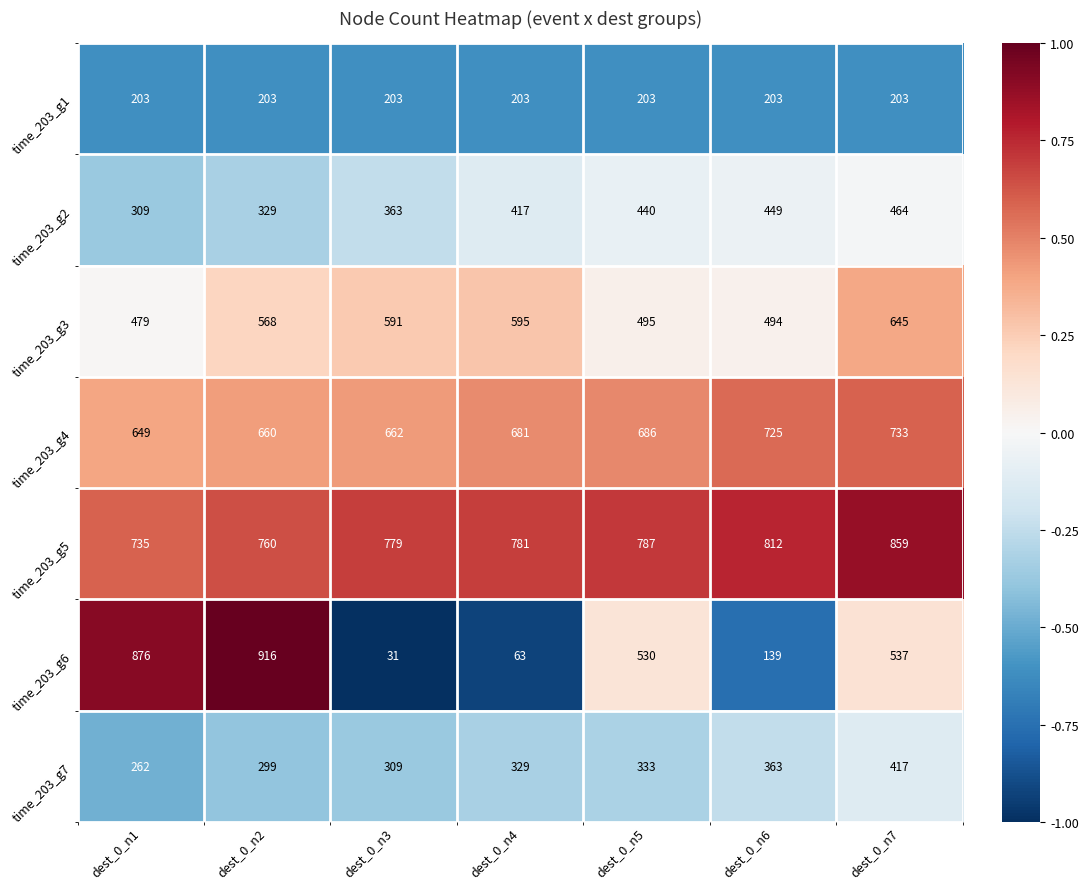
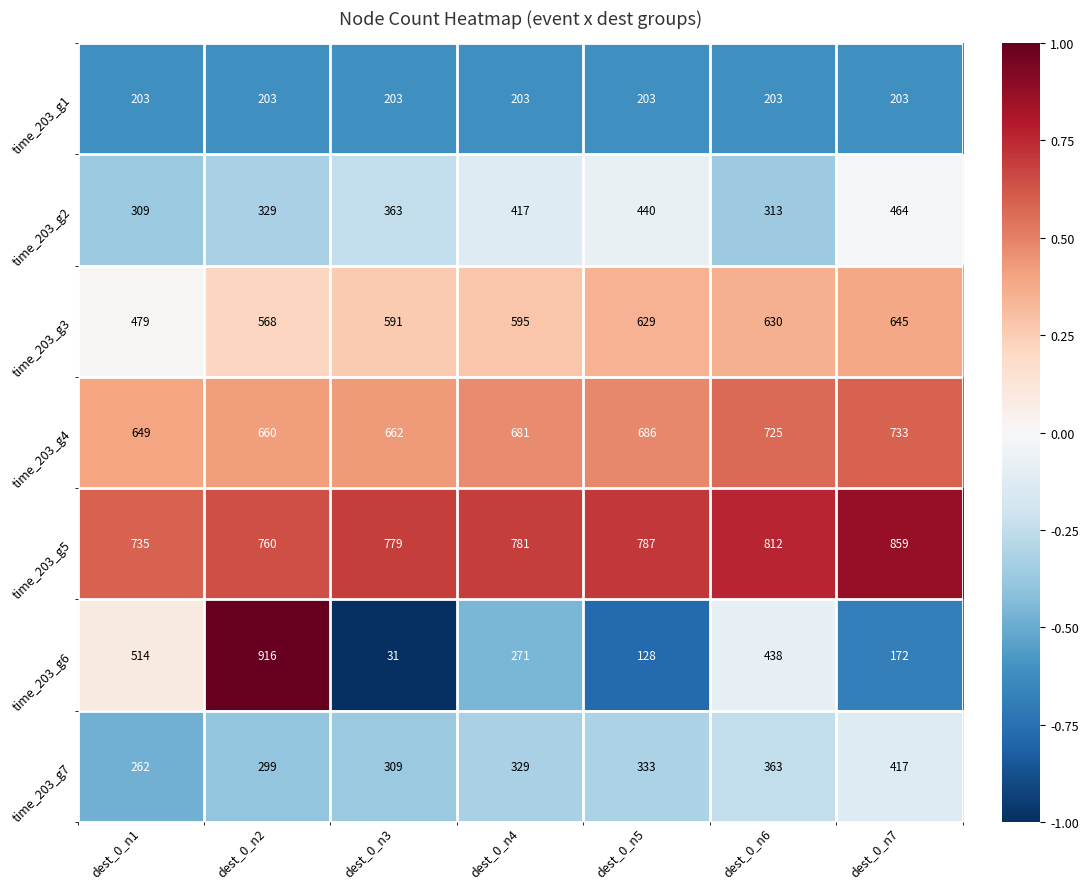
  {
    "time_203_g1": {
      "dest_0_n1": 203,
      "dest_0_n2": 203,
      "dest_0_n3": 203,
      "dest_0_n4": 203,
      "dest_0_n5": 203,
      "dest_0_n6": 203,
      "dest_0_n7": 203
    },
    "time_203_g2": {
      "dest_0_n1": 309,
      "dest_0_n2": 329,
      "dest_0_n3": 363,
      "dest_0_n4": 417,
      "dest_0_n5": 440,
-     "dest_0_n6": 449,
+     "dest_0_n6": 313,
      "dest_0_n7": 464
    },
    "time_203_g3": {
      "dest_0_n1": 479,
      "dest_0_n2": 568,
      "dest_0_n3": 591,
      "dest_0_n4": 595,
-     "dest_0_n5": 495,
-     "dest_0_n6": 494,
+     "dest_0_n5": 629,
+     "dest_0_n6": 630,
      "dest_0_n7": 645
    },
    "time_203_g4": {
      "dest_0_n1": 649,
      "dest_0_n2": 660,
      "dest_0_n3": 662,
      "dest_0_n4": 681,
      "dest_0_n5": 686,
      "dest_0_n6": 725,
      "dest_0_n7": 733
    },
    "time_203_g5": {
      "dest_0_n1": 735,
      "dest_0_n2": 760,
      "dest_0_n3": 779,
      "dest_0_n4": 781,
      "dest_0_n5": 787,
      "dest_0_n6": 812,
      "dest_0_n7": 859
    },
    "time_203_g6": {
-     "dest_0_n1": 876,
+     "dest_0_n1": 514,
      "dest_0_n2": 916,
      "dest_0_n3": 31,
-     "dest_0_n4": 63,
-     "dest_0_n5": 530,
-     "dest_0_n6": 139,
-     "dest_0_n7": 537
+     "dest_0_n4": 271,
+     "dest_0_n5": 128,
+     "dest_0_n6": 438,
+     "dest_0_n7": 172
    },
    "time_203_g7": {
      "dest_0_n1": 262,
      "dest_0_n2": 299,
      "dest_0_n3": 309,
      "dest_0_n4": 329,
      "dest_0_n5": 333,
      "dest_0_n6": 363,
      "dest_0_n7": 417
    }
  }
